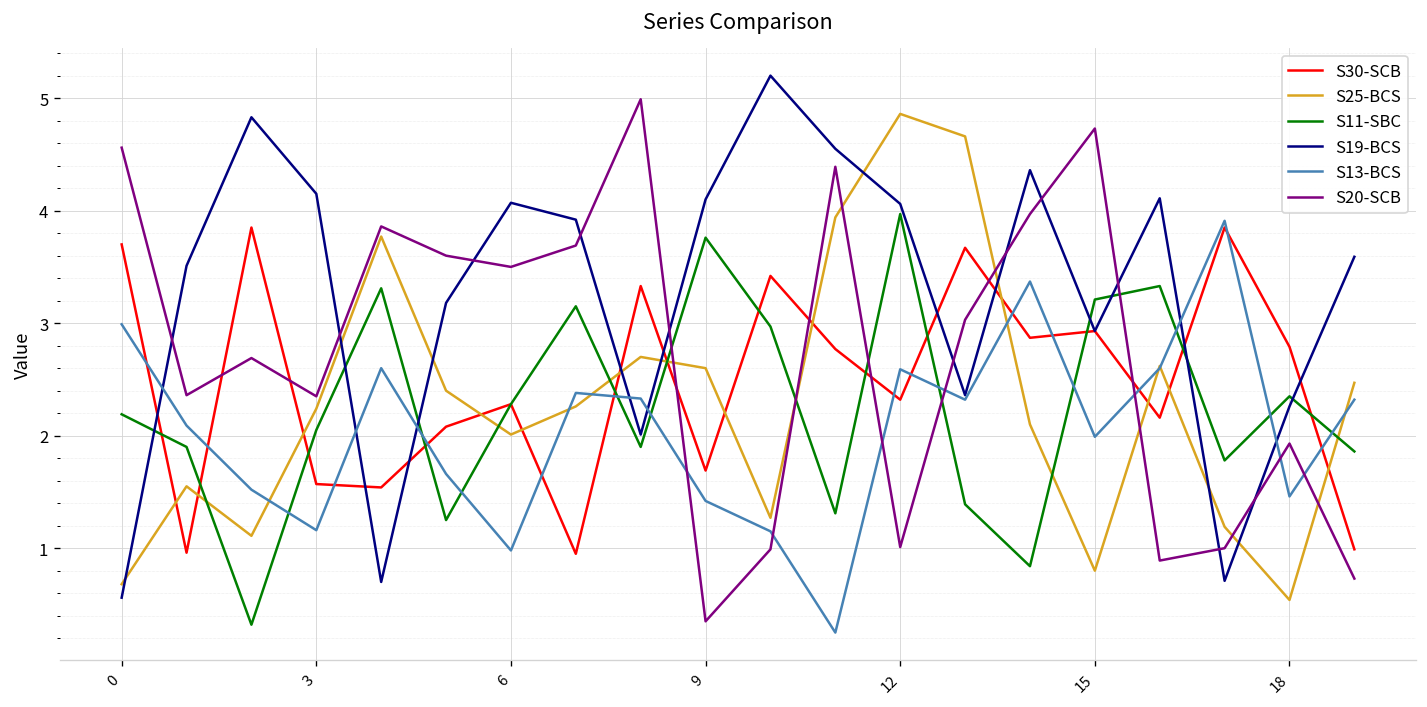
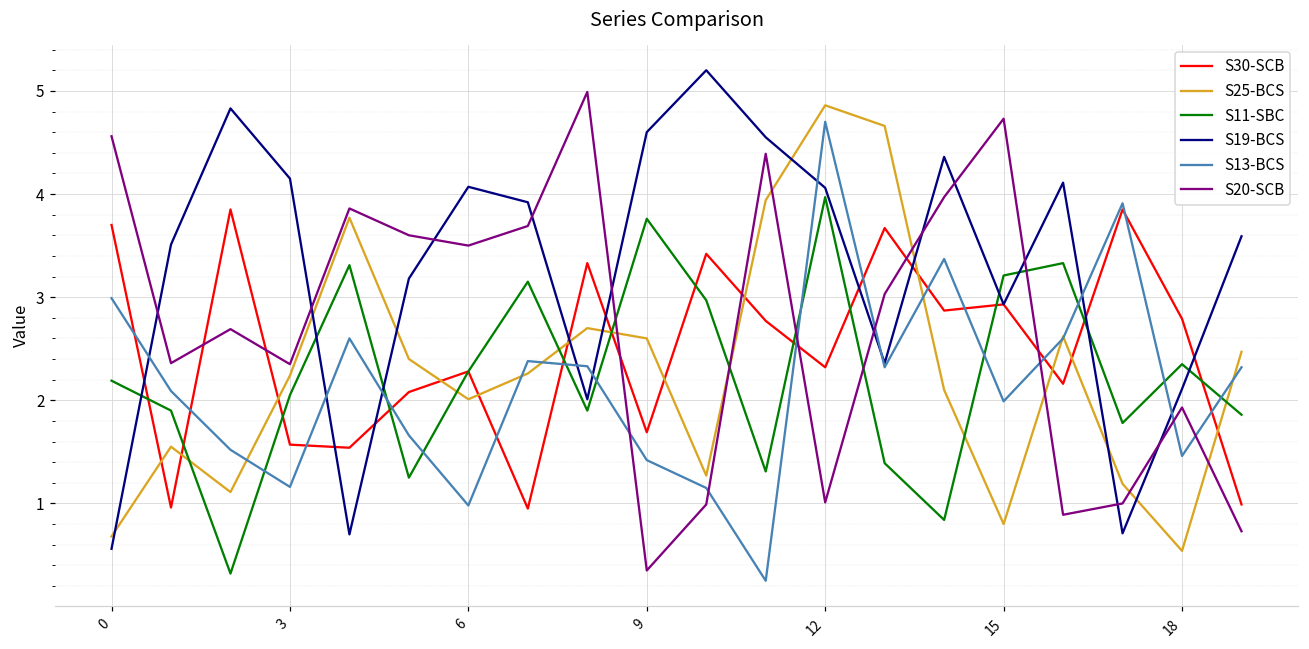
  {
    "S30-SCB": {
      "0": 3.7,
      "3": 1.6,
      "9": 1.7,
      "12": 2.3,
      "18": 2.8
    },
    "S25-BCS": {
      "0": 0.7,
      "3": 2.2,
      "6": 2.0,
      "9": 2.6,
      "12": 4.9,
      "15": 0.8,
      "18": 0.5
    },
    "S11-SBC": {
      "0": 2.2,
      "3": 2.1,
      "9": 3.8,
      "12": 4.0,
      "15": 3.2,
      "18": 2.4
    },
    "S19-BCS": {
      "0": 0.6,
      "3": 4.2,
      "6": 4.1,
-     "9": 4.1,
+     "9": 4.6,
      "12": 4.1,
-     "18": 2.3
+     "18": 2.1
    },
    "S13-BCS": {
      "0": 3.0,
      "3": 1.2,
      "6": 1.0,
      "9": 1.4,
-     "12": 2.6,
+     "12": 4.7,
      "15": 2.0,
      "18": 1.5
    },
    "S20-SCB": {
      "0": 4.6,
      "3": 2.4,
      "6": 3.5,
      "9": 0.4,
      "12": 1.0,
      "15": 4.7,
      "18": 1.9
    }
  }
